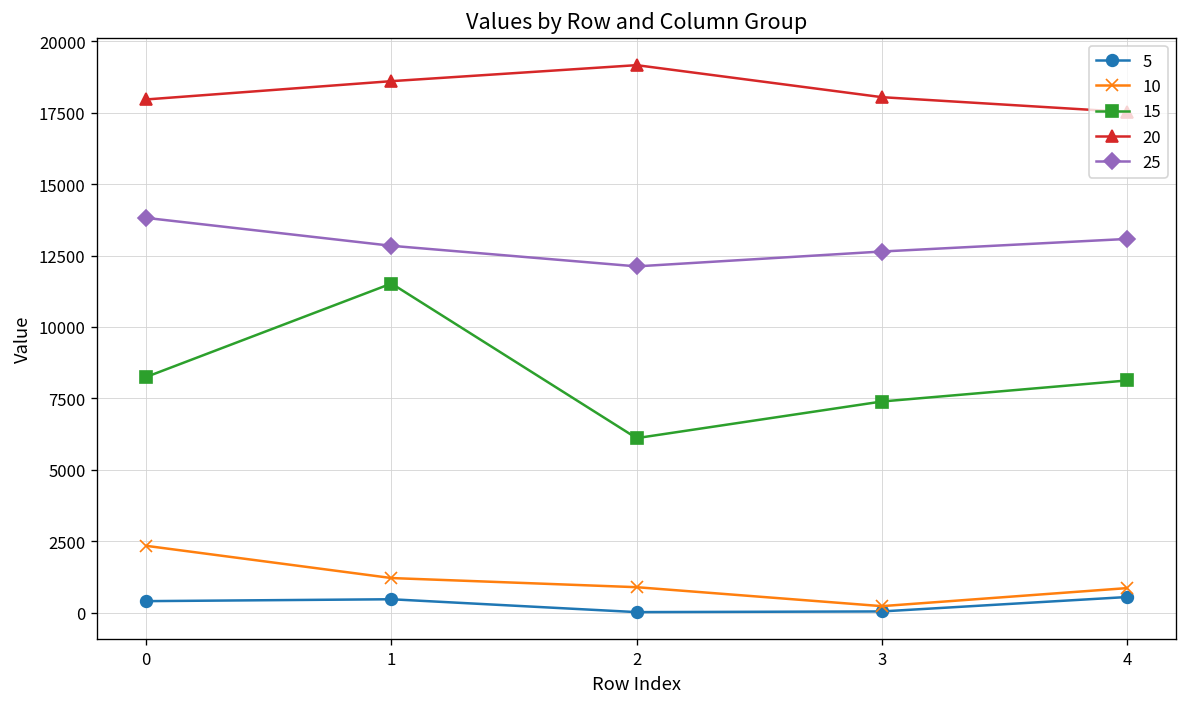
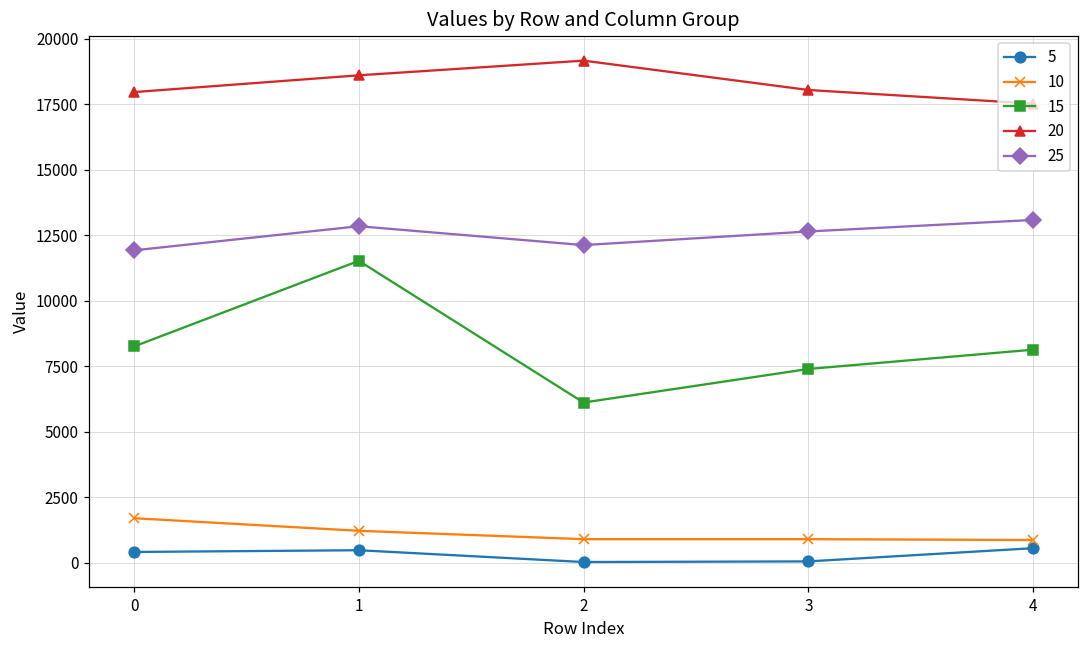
  {
    "5": {
      "0": 400,
      "1": 500,
      "2": 0,
      "3": 0,
      "4": 600
    },
    "10": {
-     "0": 2300,
+     "0": 1700,
      "1": 1200,
      "2": 900,
-     "3": 200,
+     "3": 900,
      "4": 900
    },
    "15": {
      "0": 8300,
      "1": 11500,
      "2": 6100,
      "3": 7400,
      "4": 8100
    },
    "20": {
      "0": 18000,
      "1": 18600,
      "2": 19200,
      "3": 18000
    },
    "25": {
-     "0": 13800,
+     "0": 11900,
      "1": 12800,
      "2": 12100,
      "3": 12600,
      "4": 13100
    }
  }
